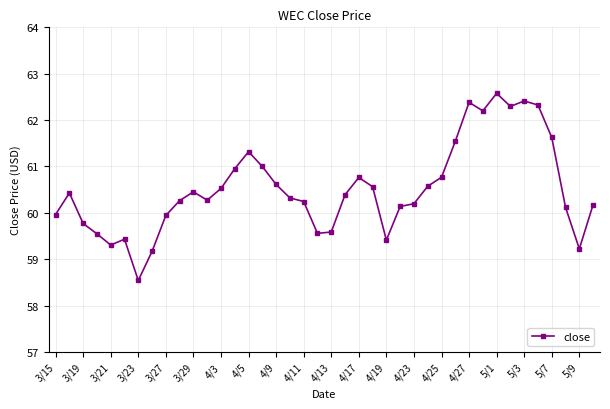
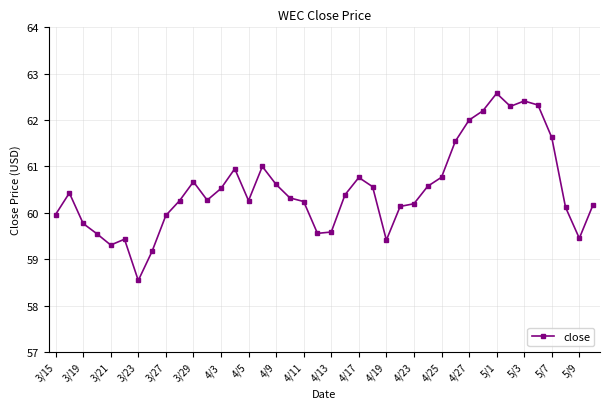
  {
    "3/15": 60.0,
    "3/19": 59.8,
    "3/21": 59.3,
    "3/23": 58.5,
    "3/27": 59.9,
-   "3/29": 60.5,
+   "3/29": 60.7,
    "4/3": 60.5,
-   "4/5": 61.3,
+   "4/5": 60.3,
    "4/9": 60.6,
    "4/11": 60.2,
    "4/13": 59.6,
    "4/17": 60.8,
    "4/19": 59.4,
    "4/23": 60.2,
    "4/25": 60.8,
-   "4/27": 62.4,
+   "4/27": 62.0,
    "5/1": 62.6,
    "5/3": 62.4,
    "5/7": 61.6,
-   "5/9": 59.2
+   "5/9": 59.5
  }
